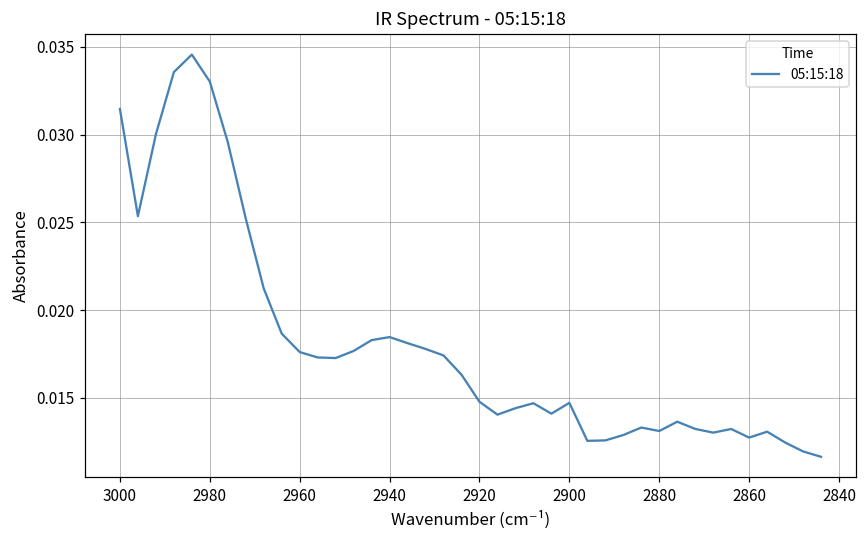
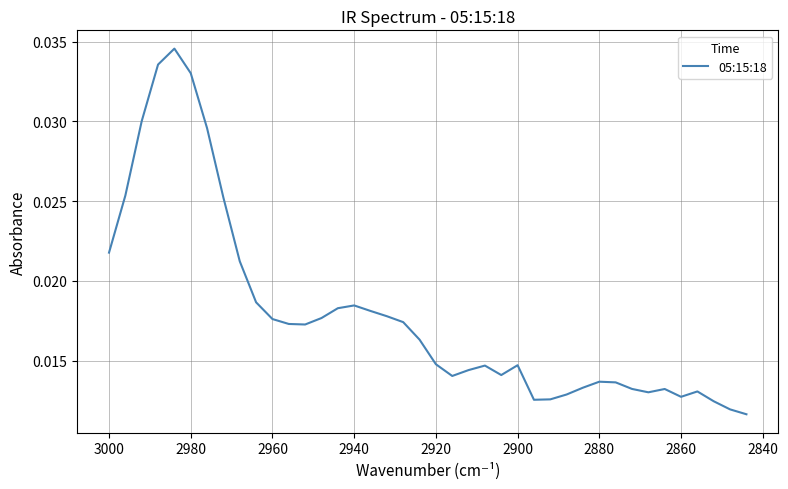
  {
-   "3000": 0.0315,
+   "3000": 0.0218,
    "2980": 0.0330,
    "2960": 0.0176,
    "2940": 0.0185,
    "2920": 0.0148,
    "2900": 0.0147,
-   "2880": 0.0131,
+   "2880": 0.0137,
    "2860": 0.0127
  }
